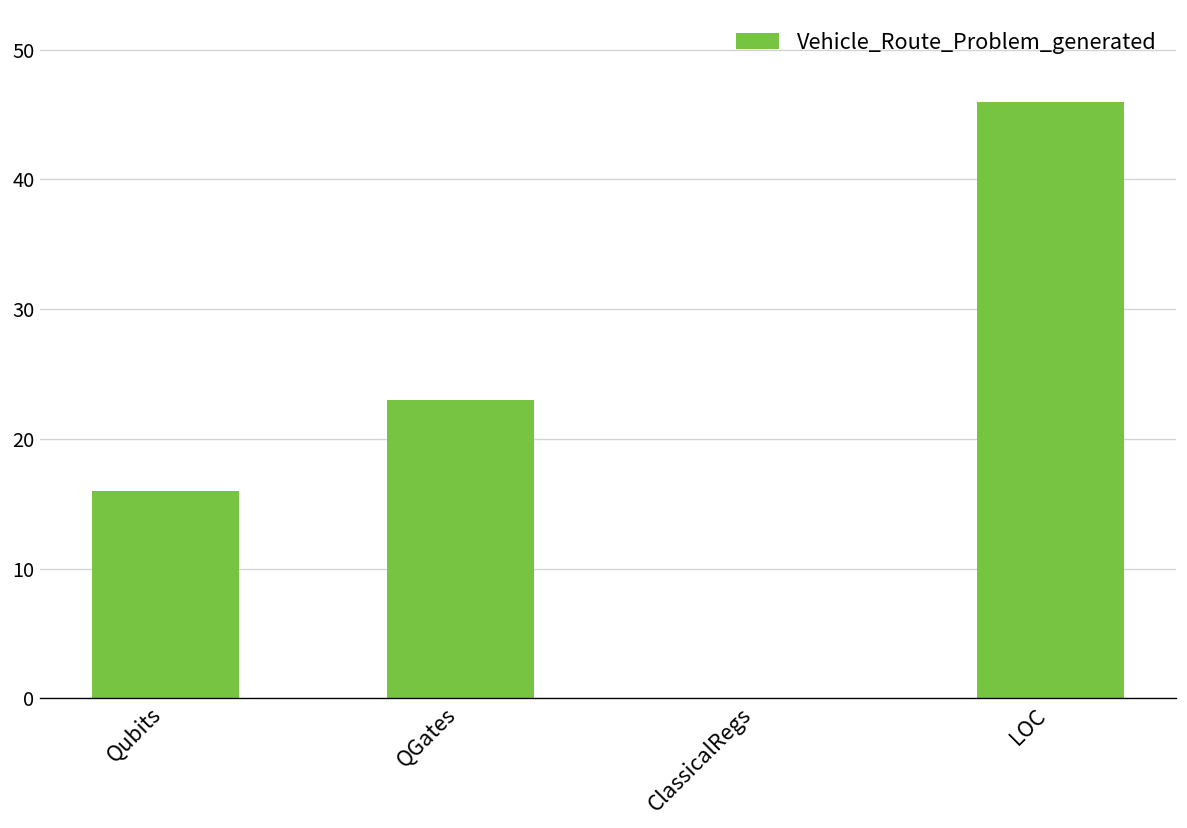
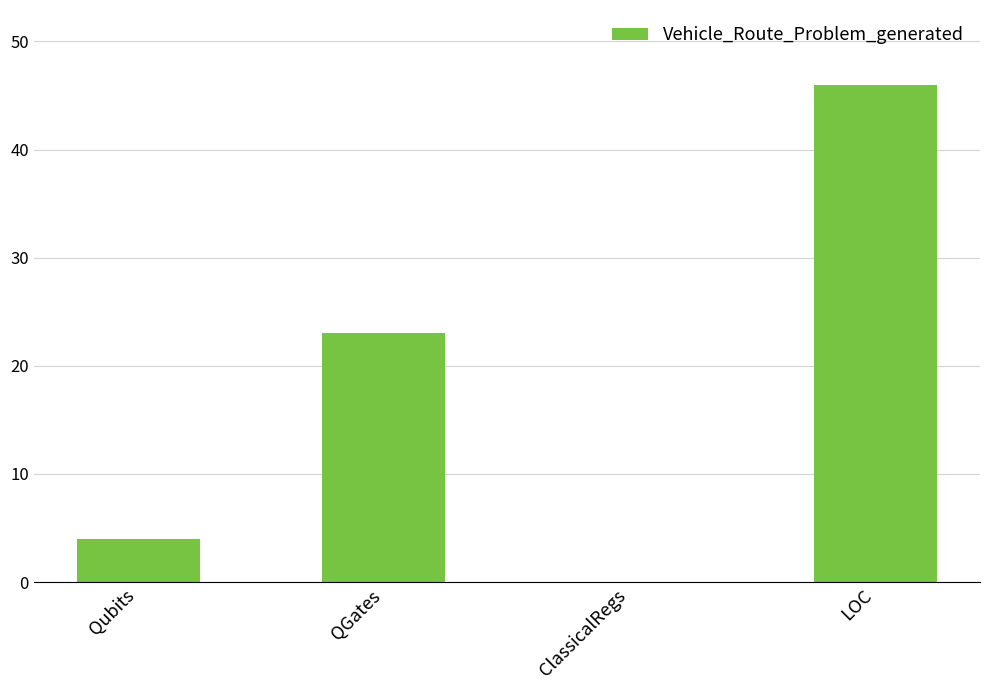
  {
-   "Qubits": 16,
+   "Qubits": 4,
    "QGates": 23,
    "ClassicalRegs": 0,
    "LOC": 46
  }
